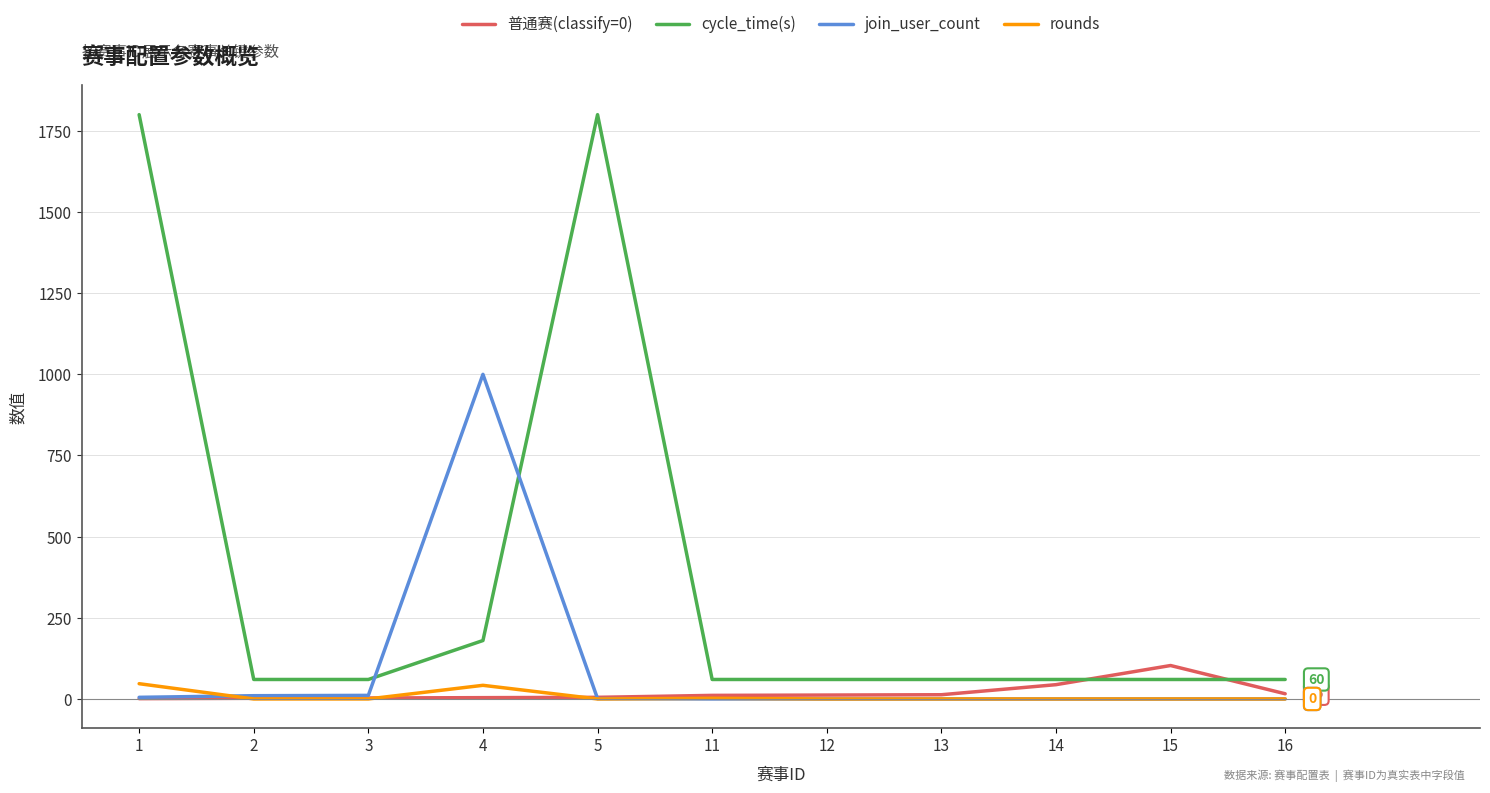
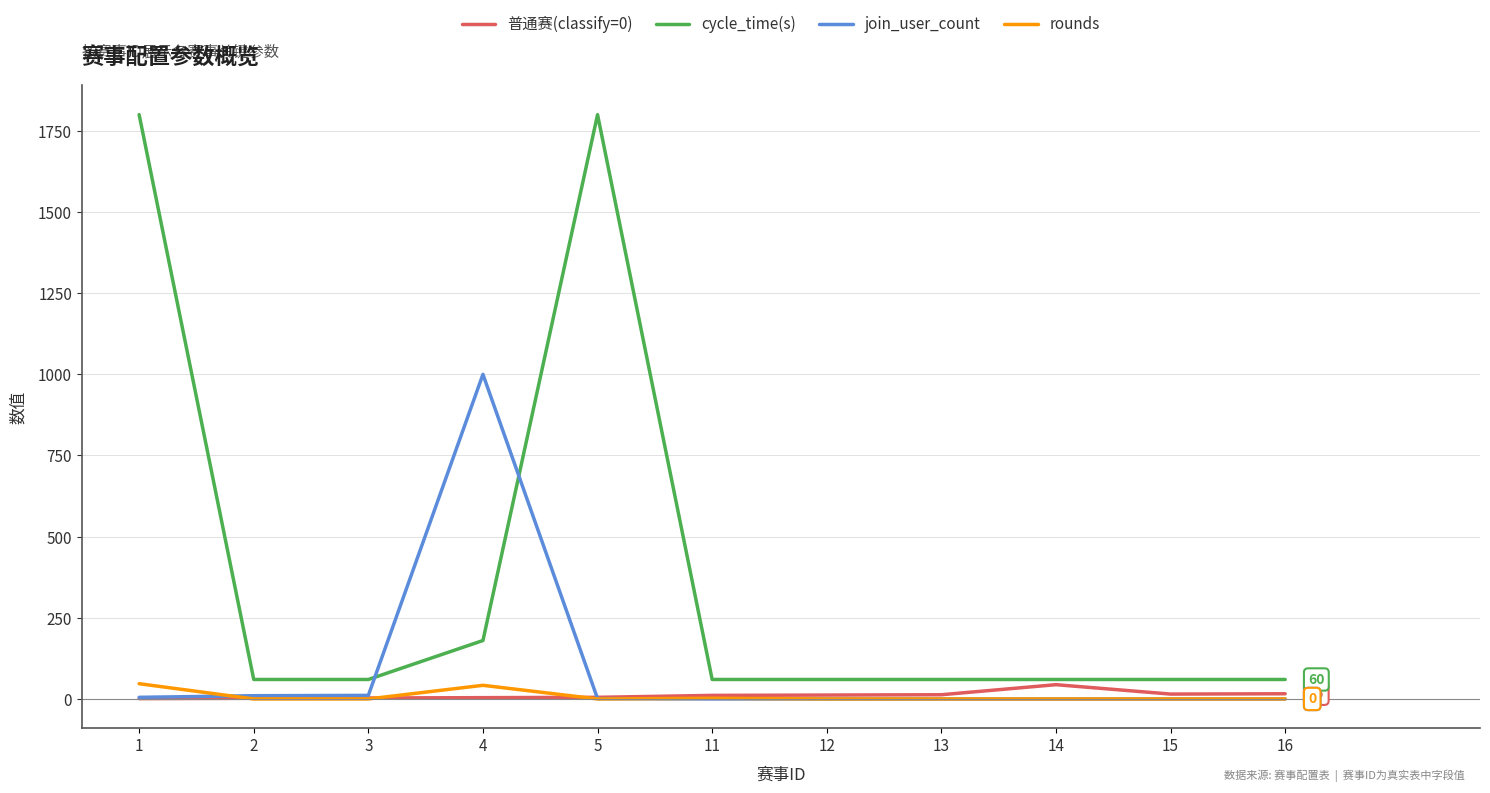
  {
    "普通赛(classify=0)": {
      "4": 0,
      "11": 10,
      "12": 10,
      "13": 10,
      "14": 40,
-     "15": 100
+     "15": 20
    },
    "cycle_time(s)": {
      "1": 1800,
      "2": 60,
      "3": 60,
      "4": 180,
      "5": 1800,
      "11": 60,
      "12": 60,
      "13": 60,
      "14": 60,
      "15": 60
    },
    "join_user_count": {
      "2": 10,
      "3": 10,
      "4": 1000
    },
    "rounds": {
      "1": 50,
      "4": 40
    }
  }
